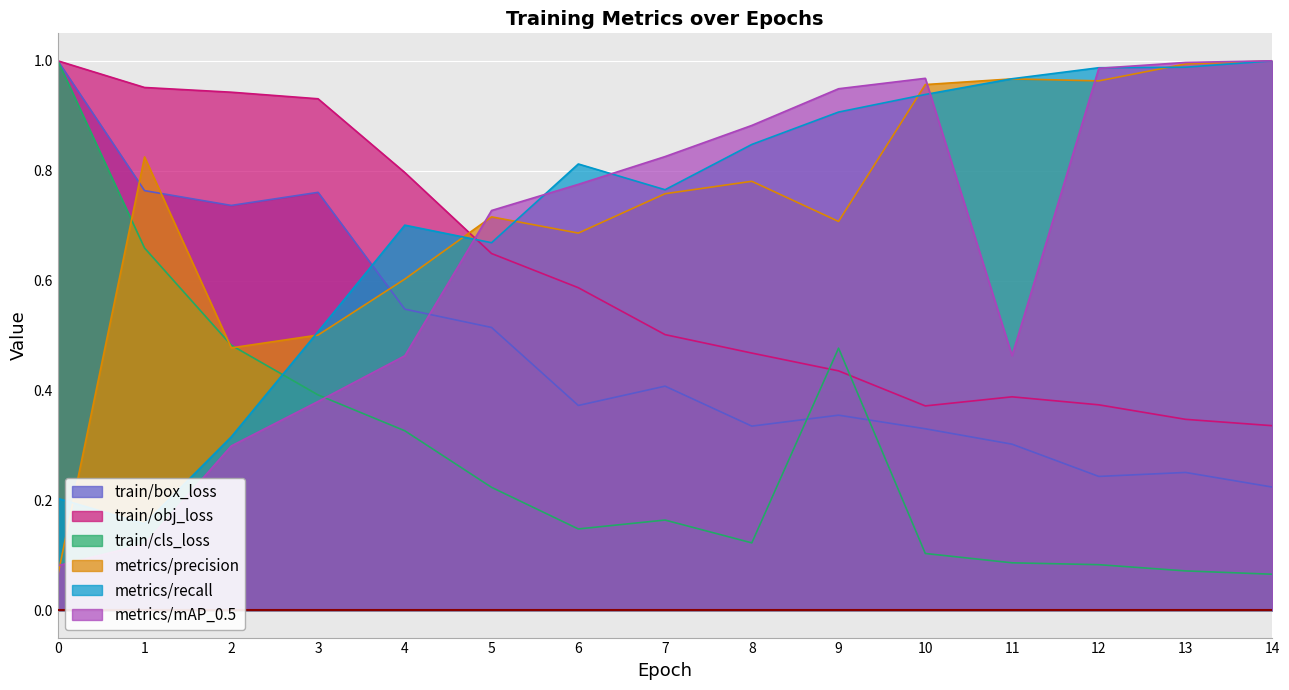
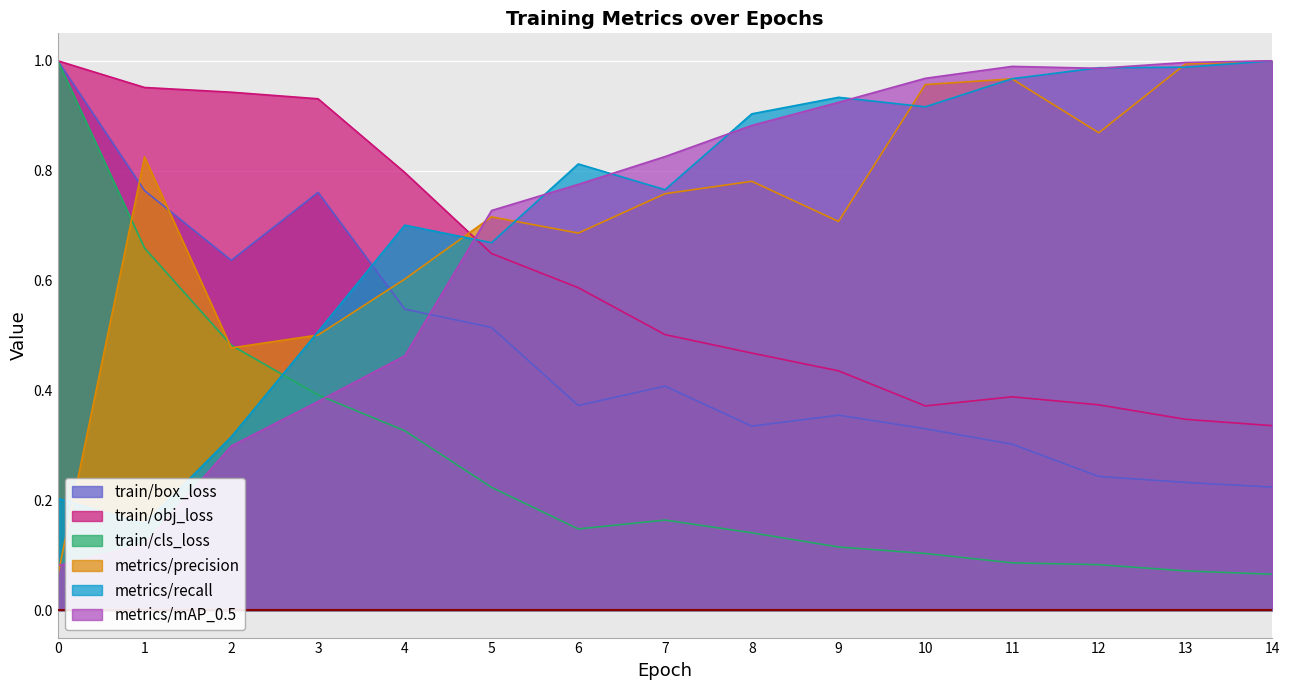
  {
    "train/box_loss": {
      "1": 0.76,
-     "2": 0.74,
+     "2": 0.64,
      "3": 0.76,
      "4": 0.55,
      "5": 0.51,
      "6": 0.37,
      "7": 0.41,
      "8": 0.33,
      "9": 0.35,
      "10": 0.33,
      "11": 0.30,
      "12": 0.24,
-     "13": 0.25,
+     "13": 0.23,
      "14": 0.22
    },
    "train/obj_loss": {
      "1": 0.95,
      "2": 0.94,
      "3": 0.93,
      "4": 0.80,
      "5": 0.65,
      "6": 0.59,
      "7": 0.50,
      "8": 0.47,
      "9": 0.44,
      "10": 0.37,
      "11": 0.39,
      "12": 0.37,
      "13": 0.35,
      "14": 0.34
    },
    "train/cls_loss": {
      "1": 0.66,
      "2": 0.48,
      "3": 0.39,
      "4": 0.33,
      "5": 0.22,
      "6": 0.15,
      "7": 0.16,
-     "8": 0.12,
-     "9": 0.48,
+     "8": 0.14,
+     "9": 0.11,
      "10": 0.10,
      "11": 0.09,
      "12": 0.08,
      "13": 0.07,
      "14": 0.07
    },
    "metrics/precision": {
      "0": 0.06,
      "1": 0.83,
      "2": 0.48,
      "3": 0.50,
      "4": 0.60,
      "5": 0.72,
      "6": 0.69,
      "7": 0.76,
      "8": 0.78,
      "9": 0.71,
      "10": 0.96,
-     "12": 0.96
+     "12": 0.87
    },
    "metrics/recall": {
      "0": 0.20,
      "2": 0.32,
      "3": 0.51,
      "4": 0.70,
      "5": 0.67,
      "6": 0.81,
      "7": 0.77,
-     "8": 0.85,
-     "9": 0.91,
-     "10": 0.94,
+     "8": 0.90,
+     "9": 0.93,
+     "10": 0.92,
      "13": 0.99
    },
    "metrics/mAP_0.5": {
      "0": 0.08,
      "2": 0.30,
      "3": 0.38,
      "4": 0.46,
      "5": 0.73,
      "6": 0.78,
      "7": 0.83,
      "8": 0.88,
-     "9": 0.95,
+     "9": 0.92,
      "10": 0.97,
-     "11": 0.46
+     "11": 0.99
    }
  }
